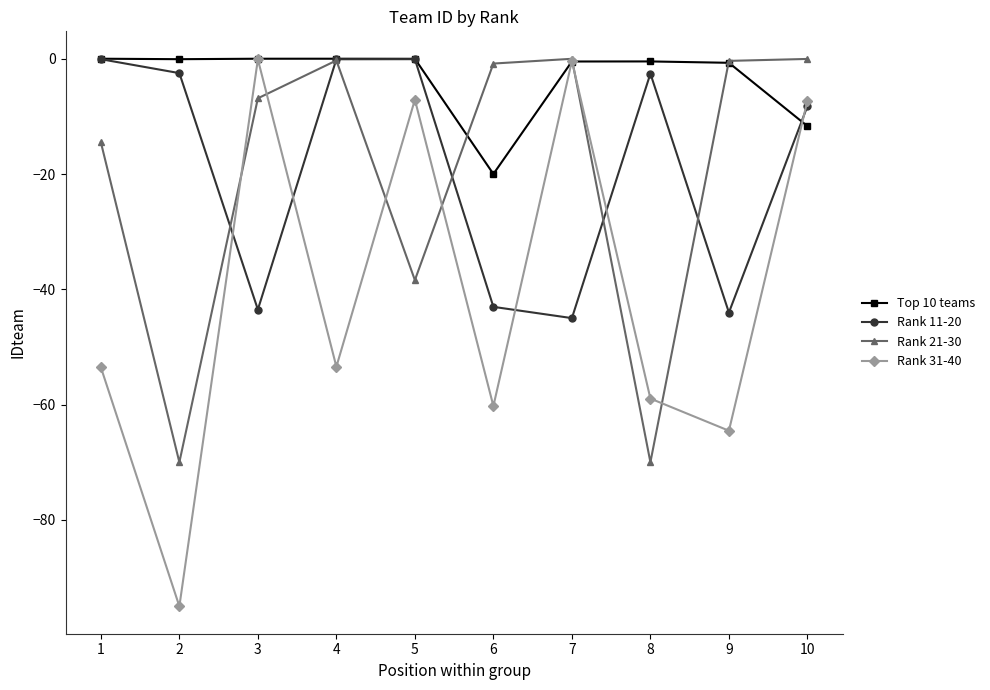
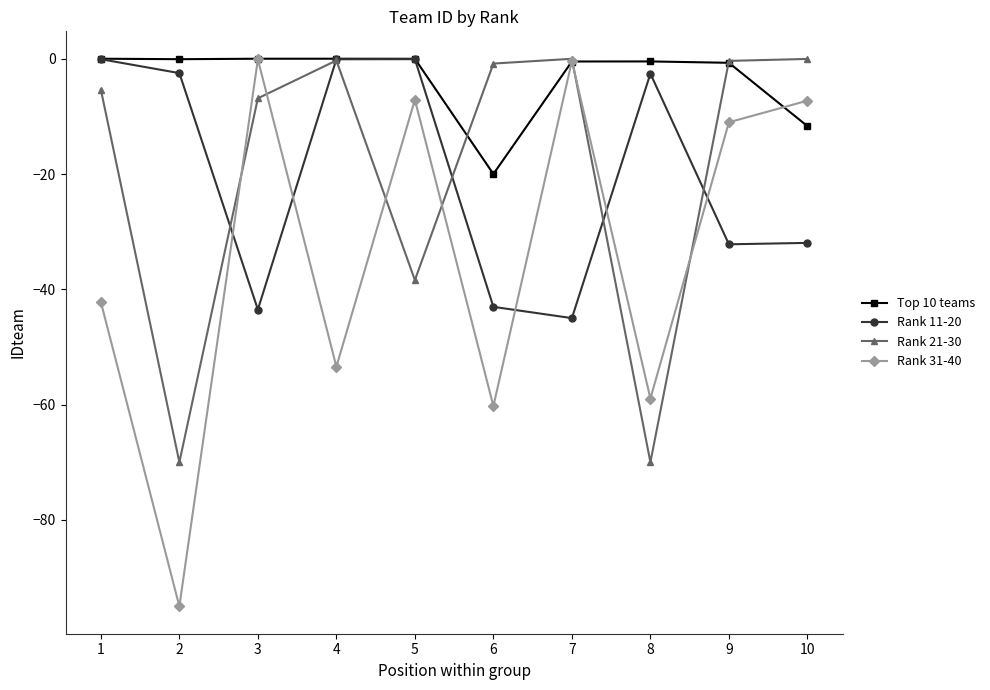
  {
    "Top 10 teams": {
      "2": 0,
      "6": -20,
      "8": 0,
      "10": -12
    },
    "Rank 11-20": {
      "2": -2,
      "3": -44,
      "6": -43,
      "7": -45,
      "8": -3,
-     "9": -44,
-     "10": -8
+     "9": -32,
+     "10": -32
    },
    "Rank 21-30": {
-     "1": -14,
+     "1": -5,
      "2": -70,
      "3": -7,
      "5": -38,
      "6": -1,
      "8": -70,
      "10": 0
    },
    "Rank 31-40": {
-     "1": -54,
+     "1": -42,
      "2": -95,
      "4": -53,
      "5": -7,
      "6": -60,
      "8": -59,
-     "9": -65,
+     "9": -11,
      "10": -7
    }
  }
